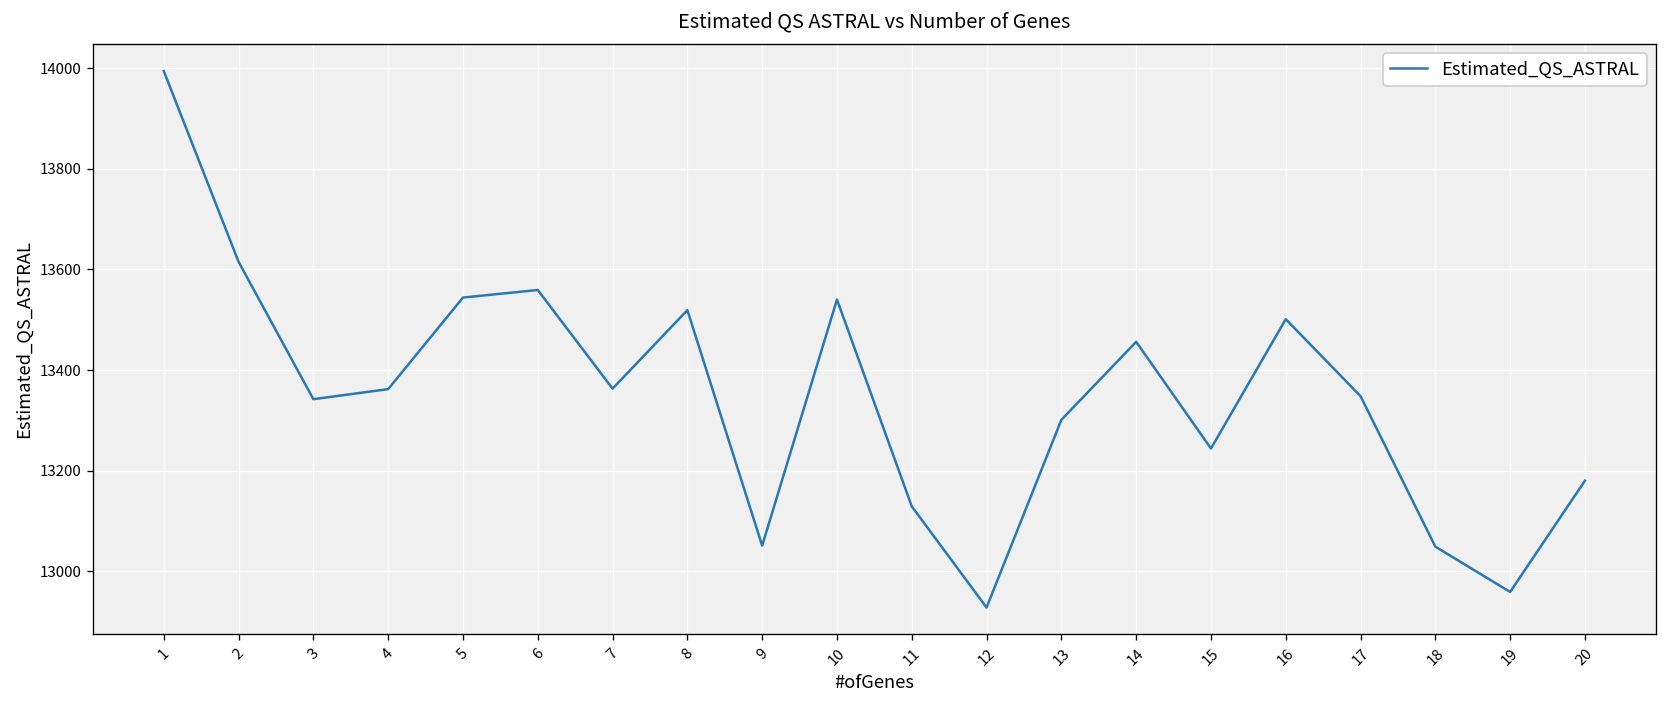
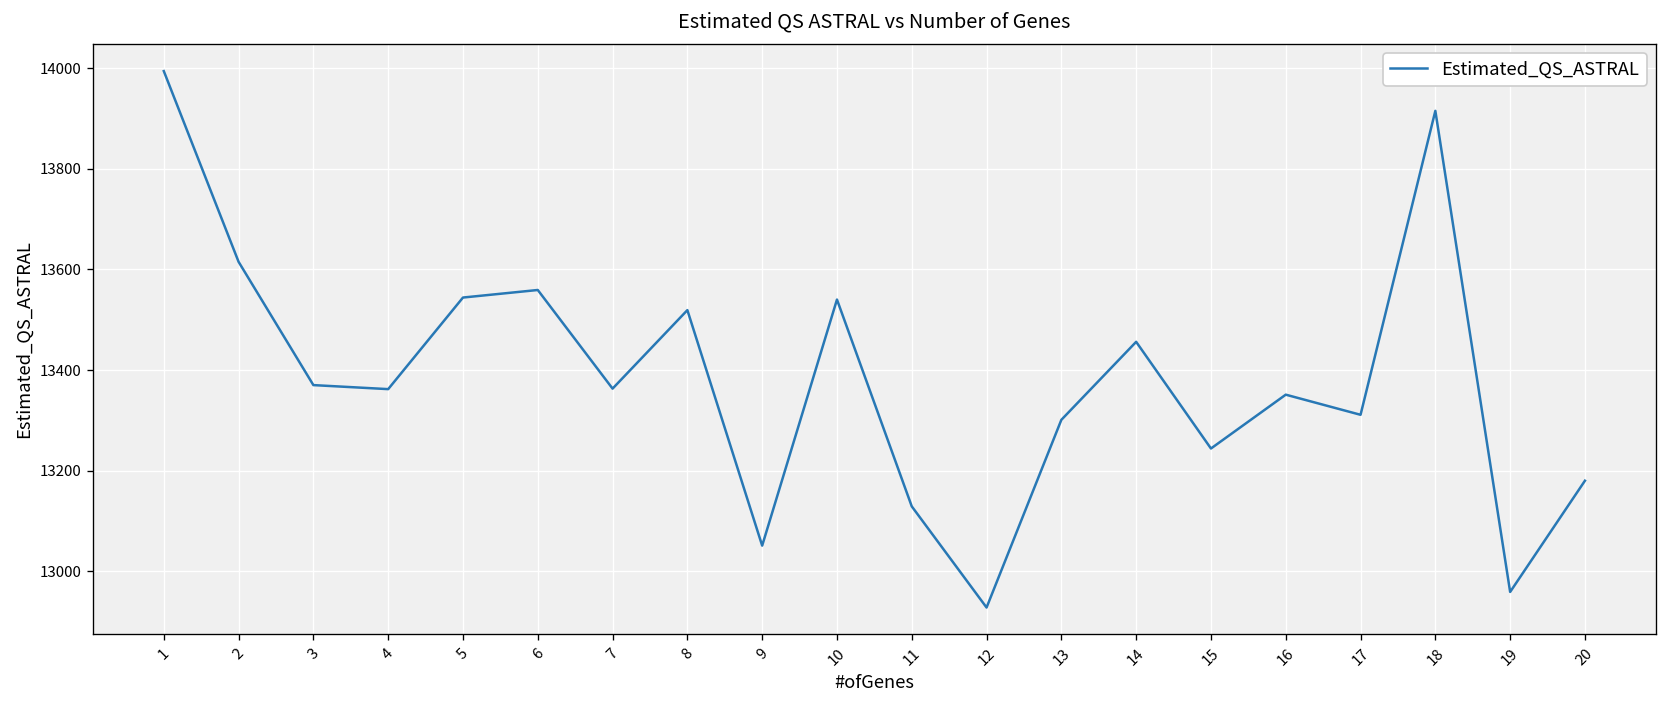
  {
    "1": 13990,
    "2": 13620,
-   "3": 13340,
+   "3": 13370,
    "4": 13360,
    "5": 13540,
    "6": 13560,
    "7": 13360,
    "8": 13520,
    "9": 13050,
    "10": 13540,
    "11": 13130,
    "12": 12930,
    "13": 13300,
    "14": 13460,
    "15": 13240,
-   "16": 13500,
-   "17": 13350,
-   "18": 13050,
+   "16": 13350,
+   "17": 13310,
+   "18": 13920,
    "19": 12960,
    "20": 13180
  }
